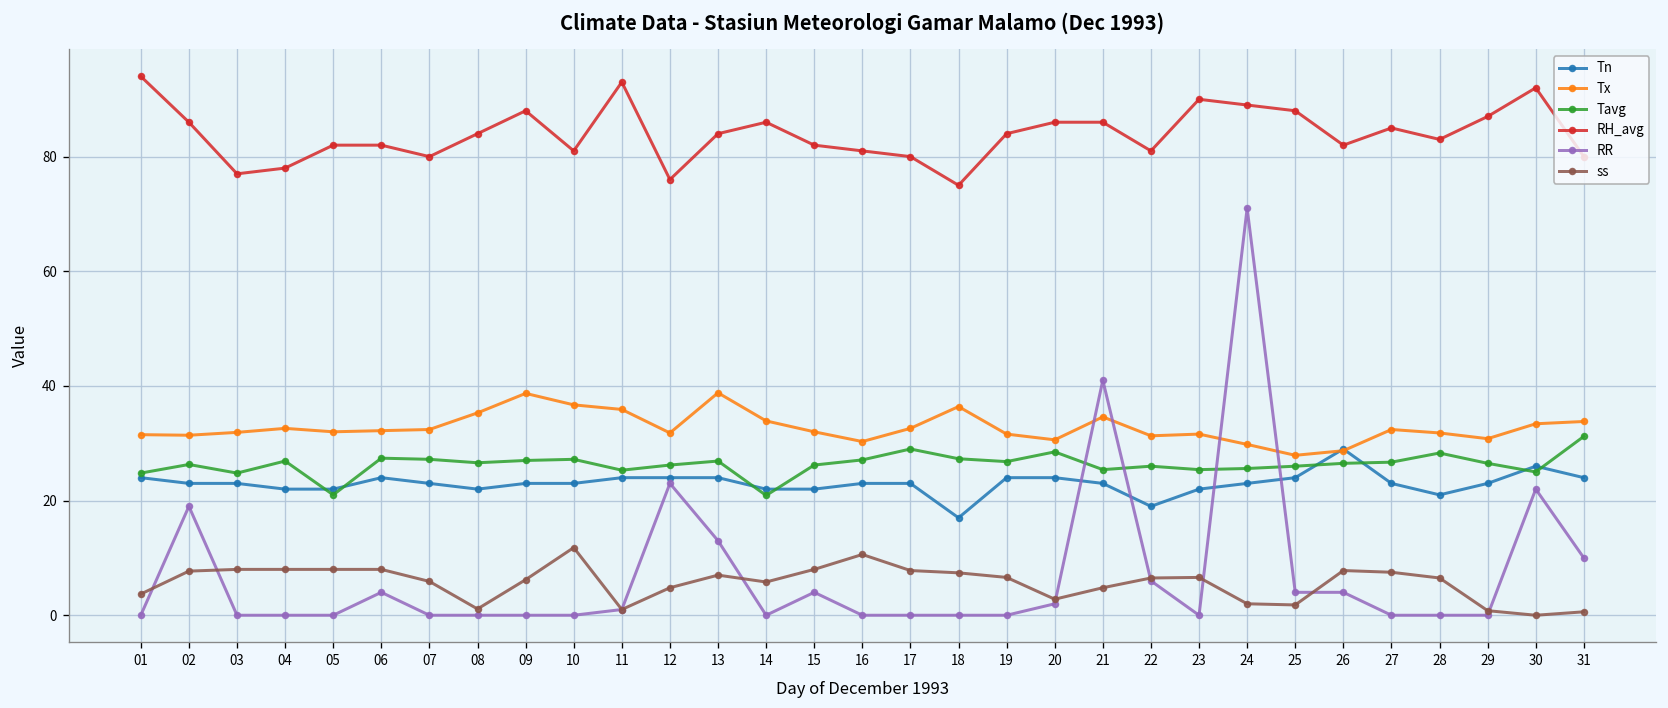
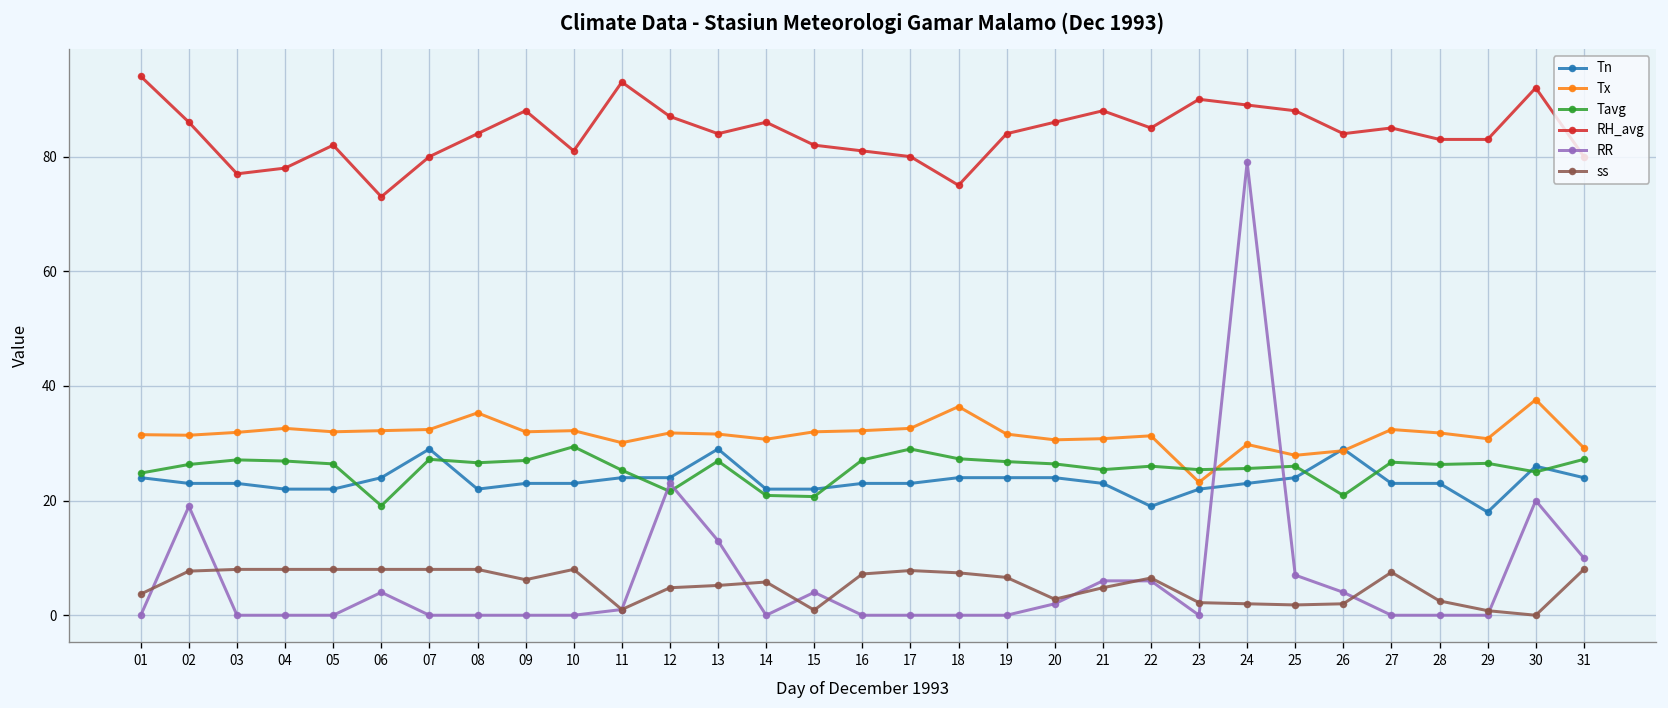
  {
    "Tn": {
      "01": 24,
      "02": 23,
      "03": 23,
      "04": 22,
      "05": 22,
      "06": 24,
-     "07": 23,
+     "07": 29,
      "08": 22,
      "09": 23,
      "10": 23,
      "11": 24,
      "12": 24,
-     "13": 24,
+     "13": 29,
      "14": 22,
      "15": 22,
      "16": 23,
      "17": 23,
-     "18": 17,
+     "18": 24,
      "19": 24,
      "20": 24,
      "21": 23,
      "22": 19,
      "23": 22,
      "24": 23,
      "25": 24,
      "27": 23,
-     "28": 21,
-     "29": 23,
+     "28": 23,
+     "29": 18,
      "30": 26,
      "31": 24
    },
    "Tx": {
      "01": 32,
      "02": 31,
      "03": 32,
      "04": 33,
      "05": 32,
      "06": 32,
      "07": 32,
      "08": 35,
-     "09": 39,
-     "10": 37,
-     "11": 36,
+     "09": 32,
+     "10": 32,
+     "11": 30,
      "12": 32,
-     "13": 39,
-     "14": 34,
+     "13": 32,
+     "14": 31,
      "15": 32,
-     "16": 30,
+     "16": 32,
      "17": 33,
      "18": 36,
      "19": 32,
      "20": 31,
-     "21": 35,
+     "21": 31,
      "22": 31,
-     "23": 32,
+     "23": 23,
      "24": 30,
      "25": 28,
      "27": 32,
      "28": 32,
      "29": 31,
-     "30": 33,
-     "31": 34
+     "30": 38,
+     "31": 29
    },
    "Tavg": {
      "01": 25,
      "02": 26,
-     "03": 25,
+     "03": 27,
      "04": 27,
-     "05": 21,
-     "06": 27,
+     "05": 26,
+     "06": 19,
      "07": 27,
      "08": 27,
      "09": 27,
-     "10": 27,
+     "10": 29,
      "11": 25,
-     "12": 26,
+     "12": 22,
      "13": 27,
      "14": 21,
-     "15": 26,
+     "15": 21,
      "16": 27,
      "17": 29,
      "18": 27,
      "19": 27,
-     "20": 29,
+     "20": 26,
      "21": 25,
      "22": 26,
      "23": 25,
      "24": 26,
      "25": 26,
-     "26": 27,
+     "26": 21,
      "27": 27,
-     "28": 28,
+     "28": 26,
      "29": 27,
      "30": 25,
-     "31": 31
+     "31": 27
    },
    "RH_avg": {
      "01": 94,
      "02": 86,
      "03": 77,
      "04": 78,
      "05": 82,
-     "06": 82,
+     "06": 73,
      "07": 80,
      "08": 84,
      "09": 88,
      "10": 81,
      "11": 93,
-     "12": 76,
+     "12": 87,
      "13": 84,
      "14": 86,
      "15": 82,
      "16": 81,
      "17": 80,
      "18": 75,
      "19": 84,
      "20": 86,
-     "21": 86,
-     "22": 81,
+     "21": 88,
+     "22": 85,
      "23": 90,
      "24": 89,
      "25": 88,
-     "26": 82,
+     "26": 84,
      "27": 85,
      "28": 83,
-     "29": 87,
+     "29": 83,
      "30": 92
    },
    "RR": {
      "01": 0,
      "02": 19,
      "03": 0,
      "04": 0,
      "05": 0,
      "06": 4,
      "07": 0,
      "08": 0,
      "09": 0,
      "10": 0,
      "12": 23,
      "13": 13,
      "14": 0,
      "15": 4,
      "16": 0,
      "17": 0,
      "18": 0,
      "19": 0,
      "20": 2,
-     "21": 41,
+     "21": 6,
      "23": 0,
-     "24": 71,
-     "25": 4,
+     "24": 79,
+     "25": 7,
      "26": 4,
      "27": 0,
      "28": 0,
      "29": 0,
-     "30": 22,
+     "30": 20,
      "31": 10
    },
    "ss": {
      "01": 4,
      "02": 8,
      "03": 8,
      "04": 8,
      "05": 8,
      "06": 8,
-     "07": 6,
-     "08": 1,
+     "07": 8,
+     "08": 8,
      "09": 6,
-     "10": 12,
+     "10": 8,
      "12": 5,
-     "13": 7,
+     "13": 5,
      "14": 6,
-     "15": 8,
-     "16": 11,
+     "15": 1,
+     "16": 7,
      "17": 8,
      "18": 7,
      "19": 7,
      "20": 3,
      "21": 5,
-     "23": 7,
+     "23": 2,
      "24": 2,
      "25": 2,
-     "26": 8,
+     "26": 2,
      "27": 8,
-     "28": 7,
+     "28": 3,
      "29": 1,
      "30": 0,
-     "31": 1
+     "31": 8
    }
  }
